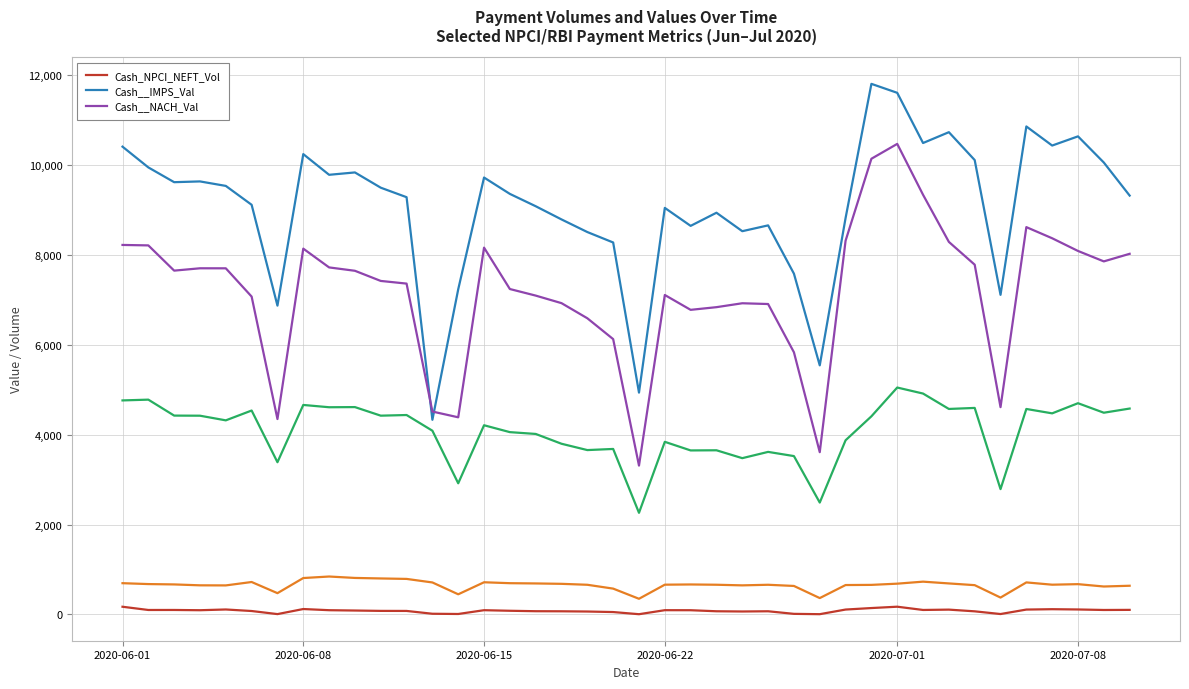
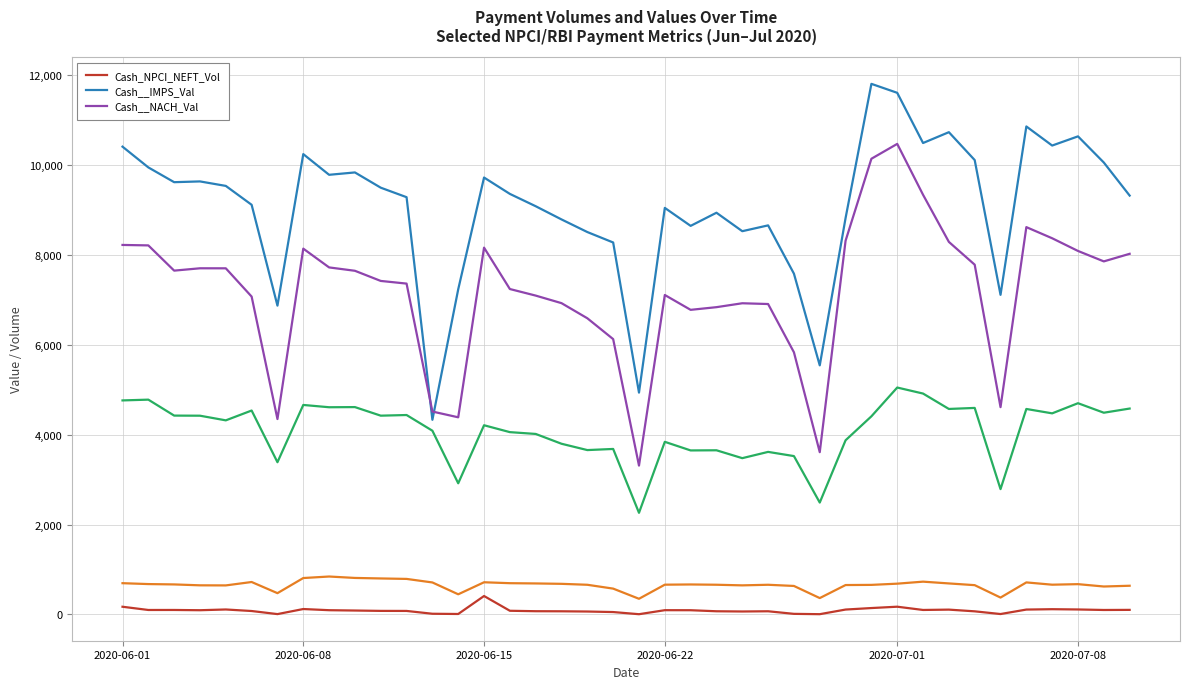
  {
    "Cash_NPCI_NEFT_Vol": {
      "2020-06-01": "200",
      "2020-06-08": "100",
-     "2020-06-15": "100",
+     "2020-06-15": "400",
      "2020-06-22": "100",
      "2020-07-01": "200",
      "2020-07-08": "100"
    },
    "Cash__IMPS_Val": {
      "2020-06-01": "10,400",
      "2020-06-08": "10,200",
      "2020-06-15": "9,700",
      "2020-06-22": "9,100",
      "2020-07-01": "11,600",
      "2020-07-08": "10,600"
    },
    "Cash__NACH_Val": {
      "2020-06-01": "8,200",
      "2020-06-08": "8,100",
      "2020-06-15": "8,200",
      "2020-06-22": "7,100",
      "2020-07-01": "10,500",
      "2020-07-08": "8,100"
    }
  }
